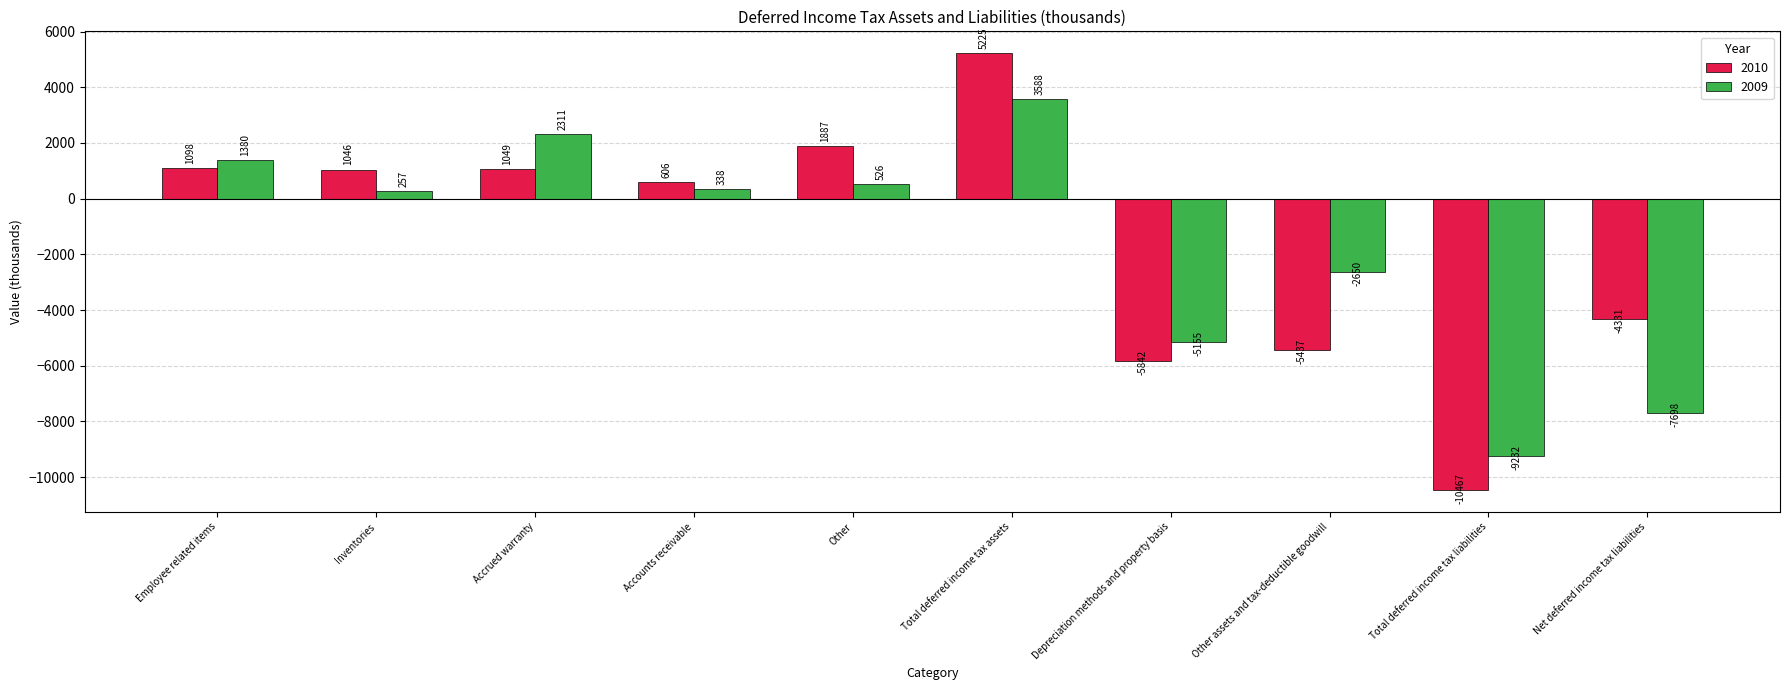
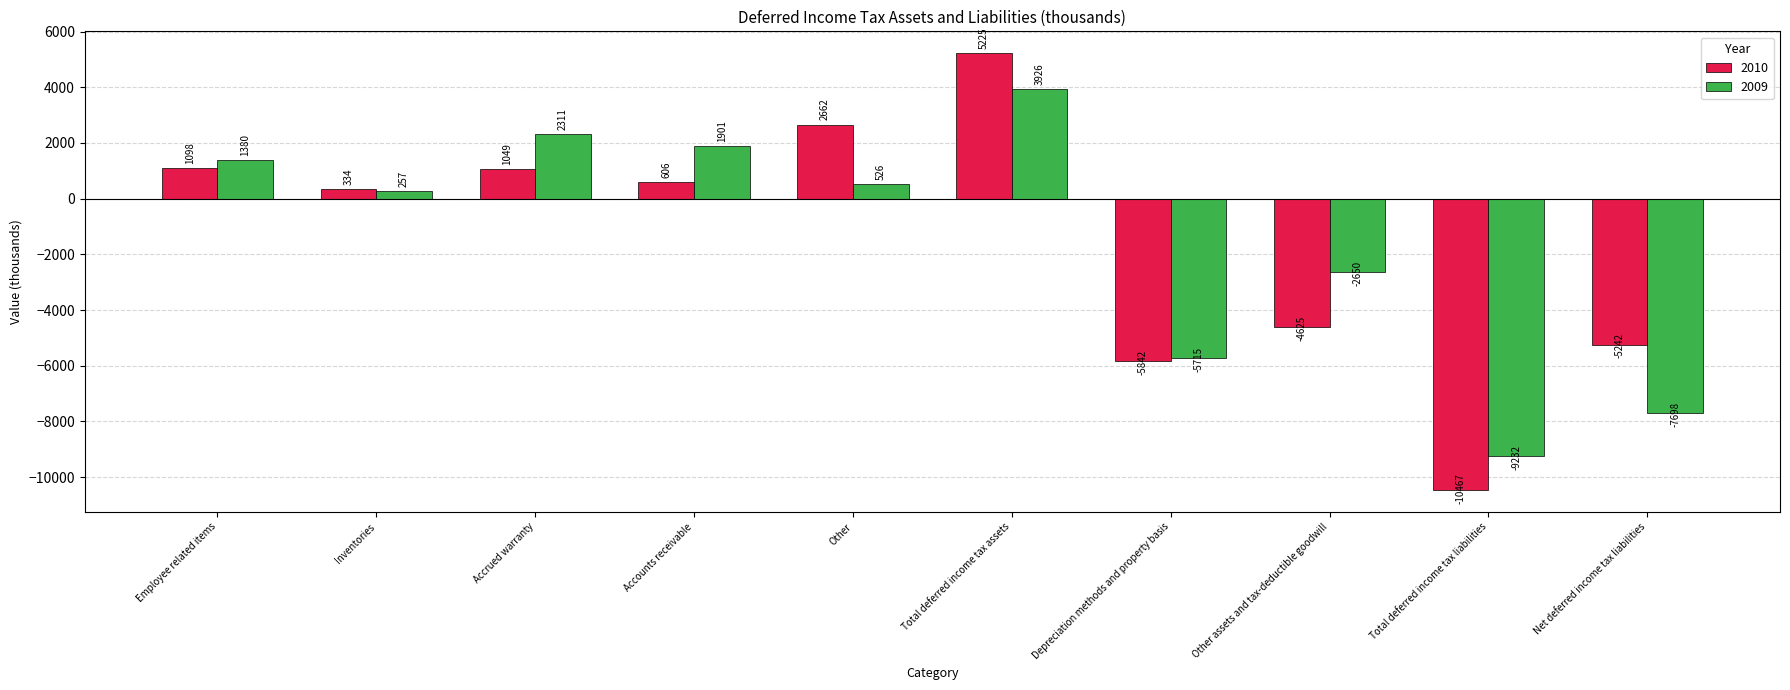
  {
    "2010": {
      "Employee related items": 1098,
-     "Inventories": 1046,
+     "Inventories": 334,
      "Accrued warranty": 1049,
      "Accounts receivable": 606,
-     "Other": 1887,
+     "Other": 2662,
      "Total deferred income tax assets": 5225,
      "Depreciation methods and property basis": -5842,
-     "Other assets and tax-deductible goodwill": -5437,
+     "Other assets and tax-deductible goodwill": -4625,
      "Total deferred income tax liabilities": -10467,
-     "Net deferred income tax liabilities": -4331
+     "Net deferred income tax liabilities": -5242
    },
    "2009": {
      "Employee related items": 1380,
      "Inventories": 257,
      "Accrued warranty": 2311,
-     "Accounts receivable": 338,
+     "Accounts receivable": 1901,
      "Other": 526,
-     "Total deferred income tax assets": 3588,
-     "Depreciation methods and property basis": -5155,
+     "Total deferred income tax assets": 3926,
+     "Depreciation methods and property basis": -5715,
      "Other assets and tax-deductible goodwill": -2650,
      "Total deferred income tax liabilities": -9232,
      "Net deferred income tax liabilities": -7698
    }
  }
